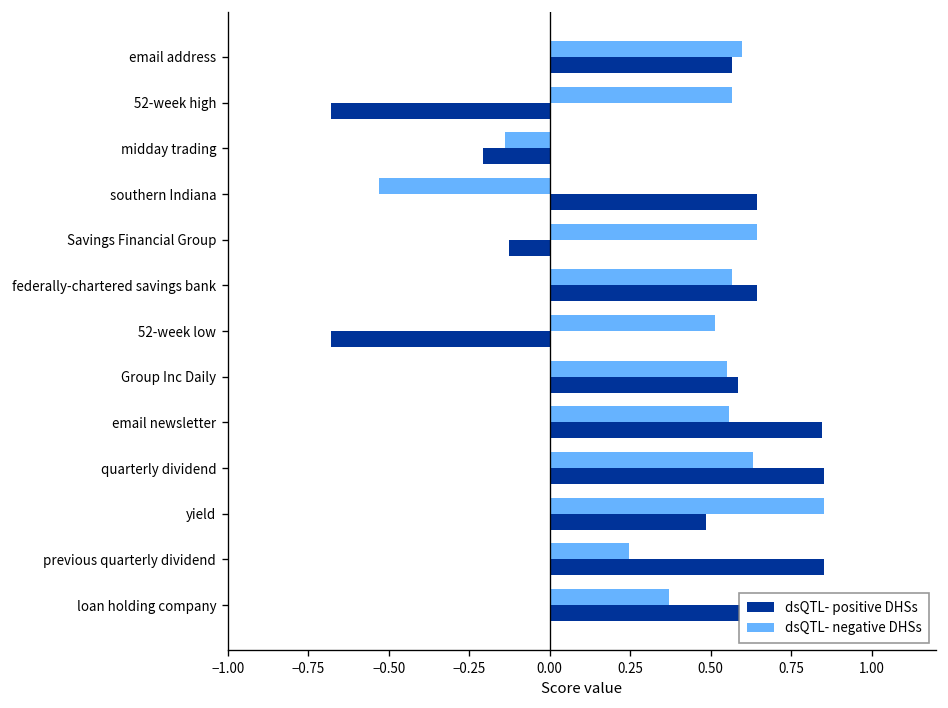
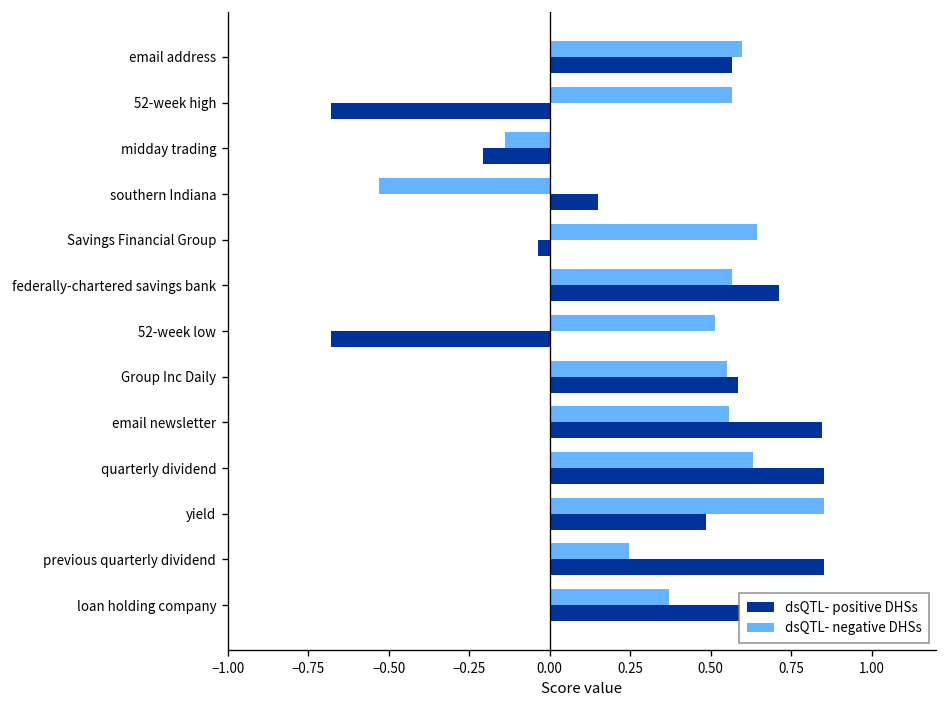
  {
    "dsQTL- positive DHSs": {
      "email address": 0.57,
      "52-week high": -0.68,
      "midday trading": -0.21,
-     "southern Indiana": 0.64,
-     "Savings Financial Group": -0.13,
-     "federally-chartered savings bank": 0.64,
+     "southern Indiana": 0.15,
+     "Savings Financial Group": -0.04,
+     "federally-chartered savings bank": 0.71,
      "52-week low": -0.68,
      "Group Inc Daily": 0.58,
      "email newsletter": 0.85,
      "quarterly dividend": 0.85,
      "yield": 0.49,
      "previous quarterly dividend": 0.85
    },
    "dsQTL- negative DHSs": {
      "email address": 0.60,
      "52-week high": 0.57,
      "midday trading": -0.14,
      "southern Indiana": -0.53,
      "Savings Financial Group": 0.64,
      "federally-chartered savings bank": 0.57,
      "52-week low": 0.51,
      "Group Inc Daily": 0.55,
      "email newsletter": 0.56,
      "quarterly dividend": 0.63,
      "yield": 0.85,
      "previous quarterly dividend": 0.25,
      "loan holding company": 0.37
    }
  }
